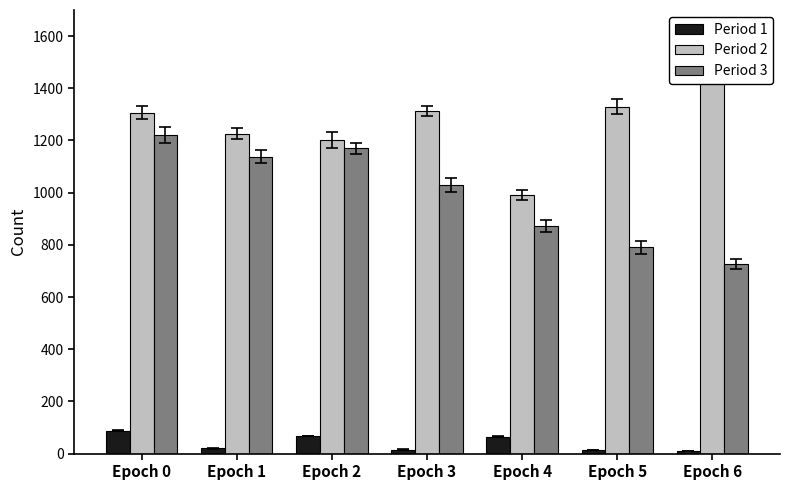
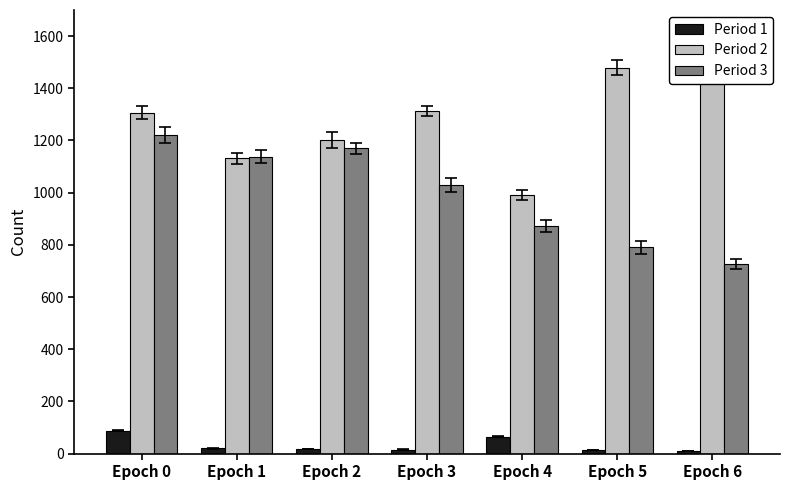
  {
    "Period 1": {
      "Epoch 0": 90,
      "Epoch 1": 20,
-     "Epoch 2": 70,
+     "Epoch 2": 20,
      "Epoch 3": 20,
      "Epoch 4": 70,
      "Epoch 5": 10,
      "Epoch 6": 10
    },
    "Period 2": {
      "Epoch 0": 1310,
-     "Epoch 1": 1230,
+     "Epoch 1": 1130,
      "Epoch 2": 1200,
      "Epoch 3": 1310,
      "Epoch 4": 990,
-     "Epoch 5": 1330
+     "Epoch 5": 1480
    },
    "Period 3": {
      "Epoch 0": 1220,
      "Epoch 1": 1140,
      "Epoch 2": 1170,
      "Epoch 3": 1030,
      "Epoch 4": 870,
      "Epoch 5": 790,
      "Epoch 6": 730
    }
  }
